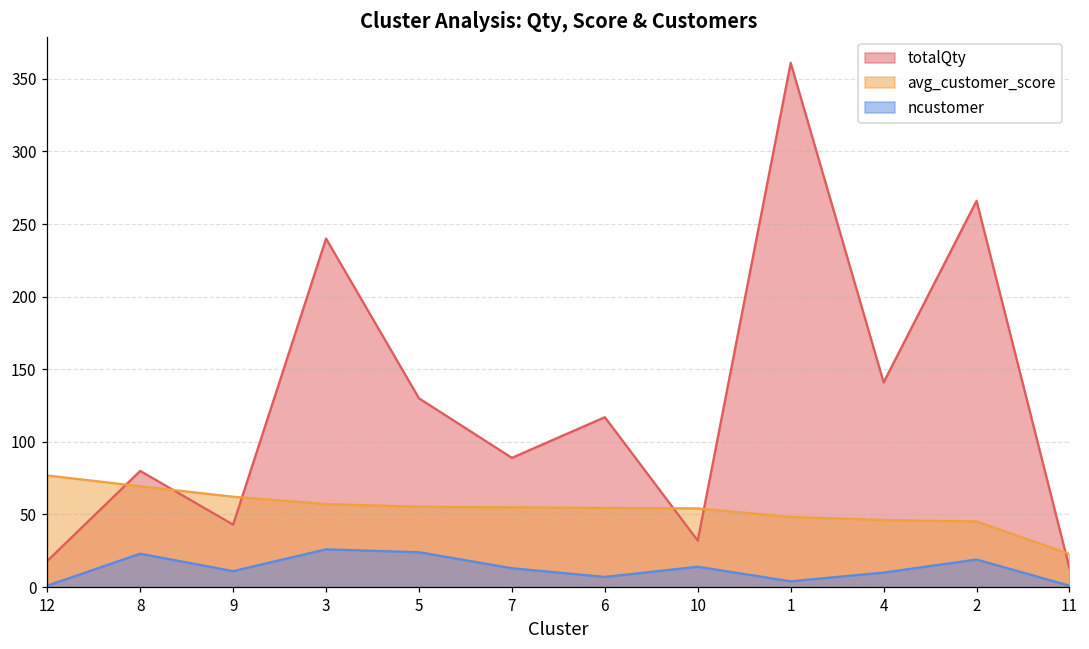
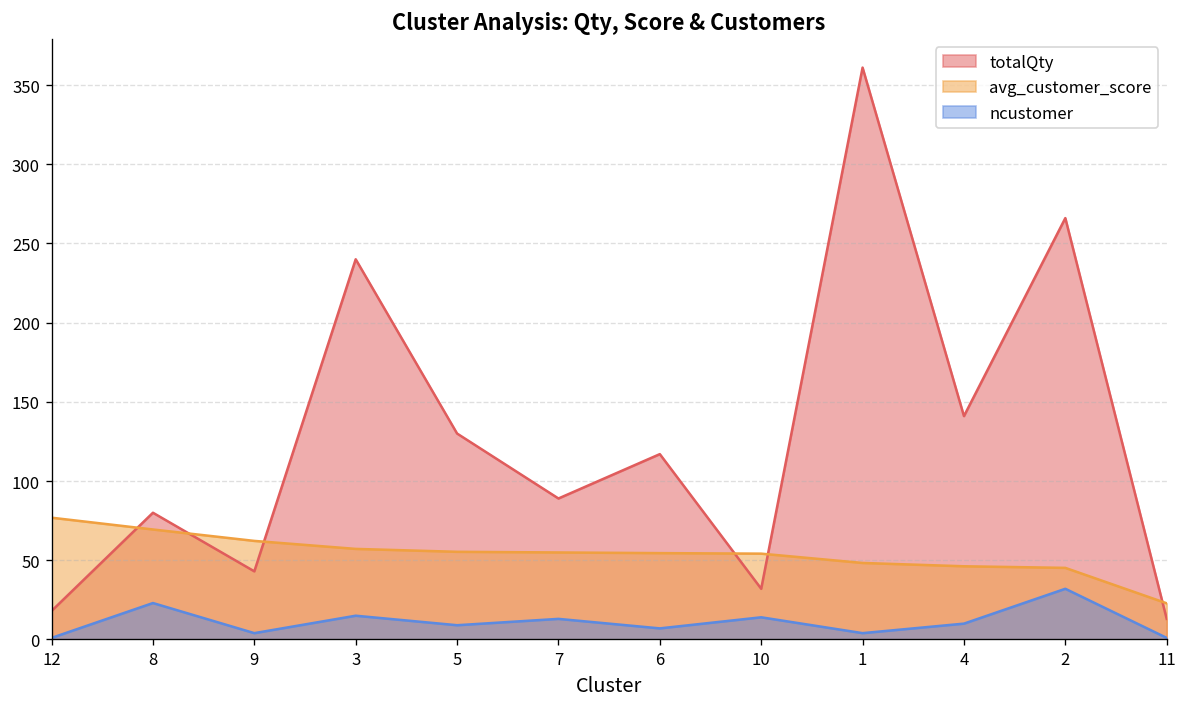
  {
    "ncustomer": {
      "12": 1,
      "8": 23,
-     "9": 11,
-     "3": 26,
-     "5": 24,
+     "9": 4,
+     "3": 15,
+     "5": 9,
      "7": 13,
      "6": 7,
      "10": 14,
      "1": 4,
      "4": 10,
-     "2": 19,
+     "2": 32,
      "11": 1
    }
  }
